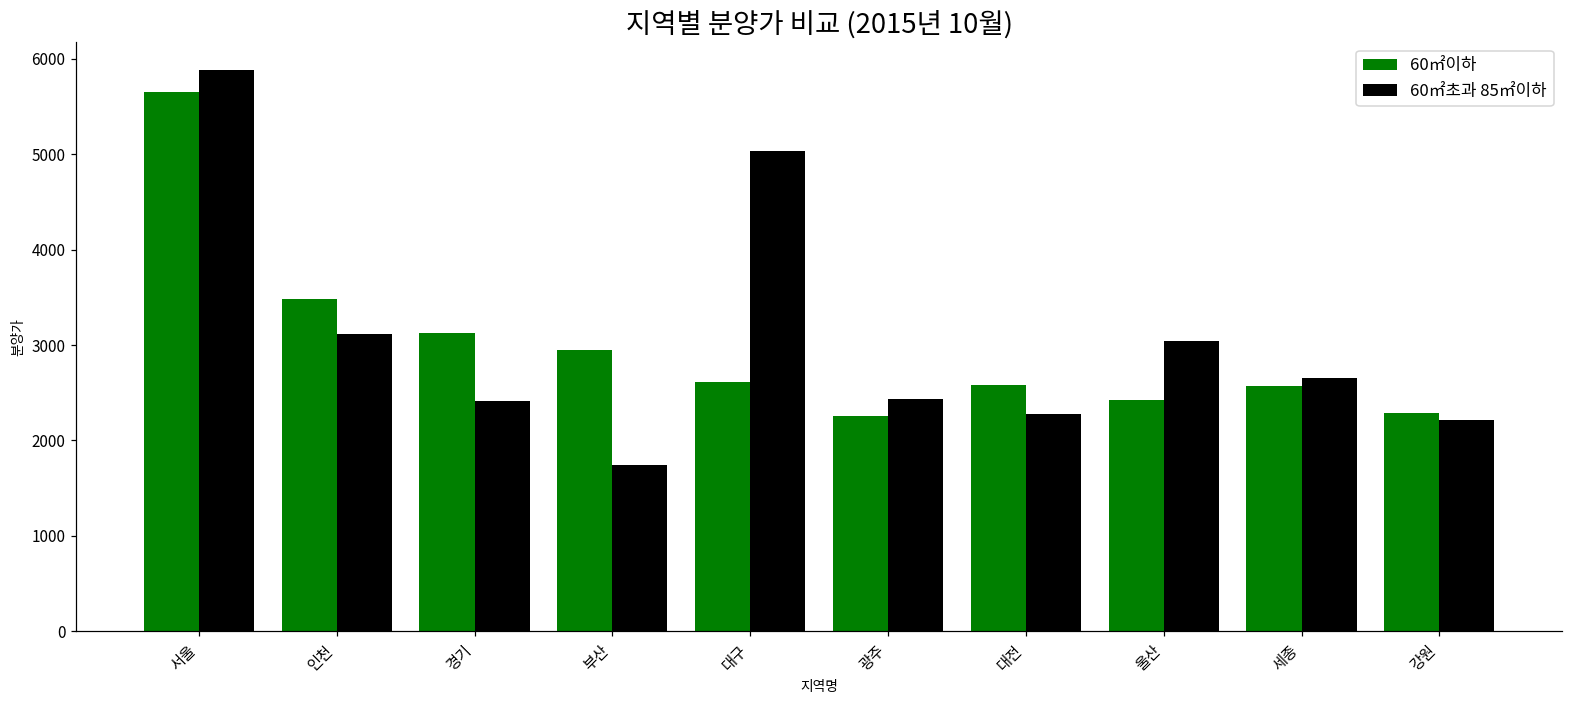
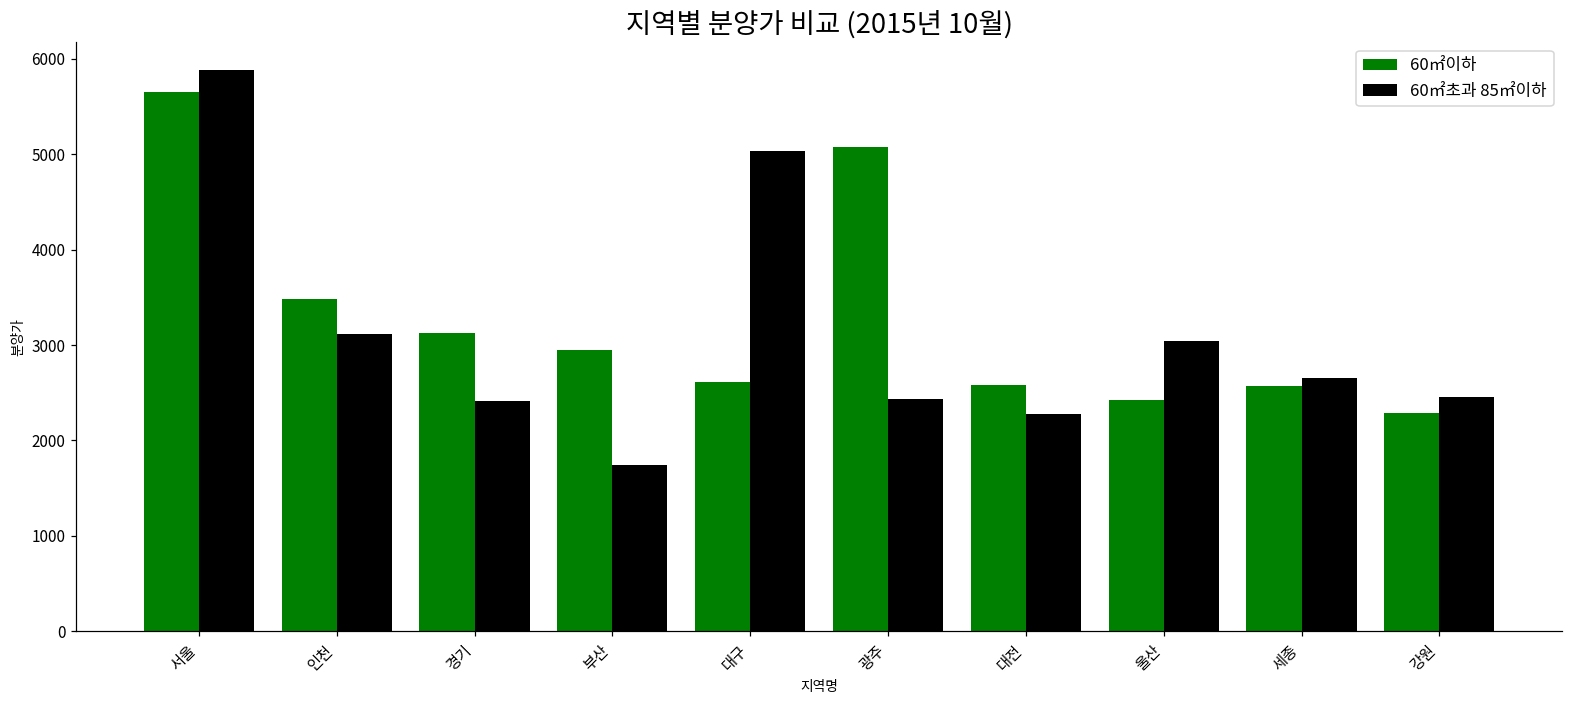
  {
    "60㎡이하": {
      "서울": 5700,
      "인천": 3500,
      "경기": 3100,
      "부산": 3000,
      "대구": 2600,
-     "광주": 2300,
+     "광주": 5100,
      "대전": 2600,
      "울산": 2400,
      "세종": 2600,
      "강원": 2300
    },
    "60㎡초과 85㎡이하": {
      "서울": 5900,
      "인천": 3100,
      "경기": 2400,
      "부산": 1700,
      "대구": 5000,
      "광주": 2400,
      "대전": 2300,
      "울산": 3000,
      "세종": 2700,
-     "강원": 2200
+     "강원": 2500
    }
  }
